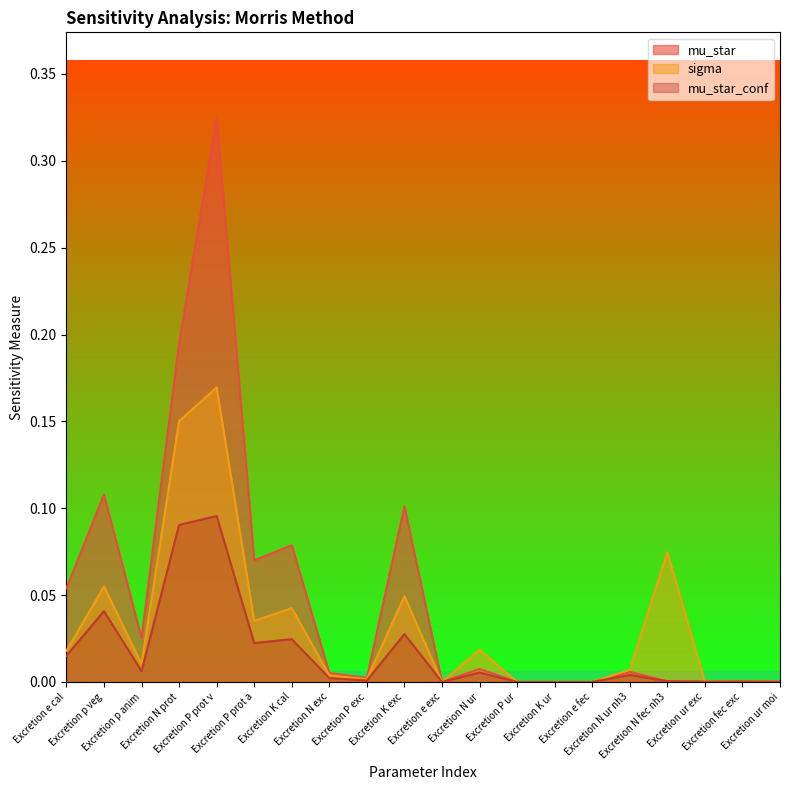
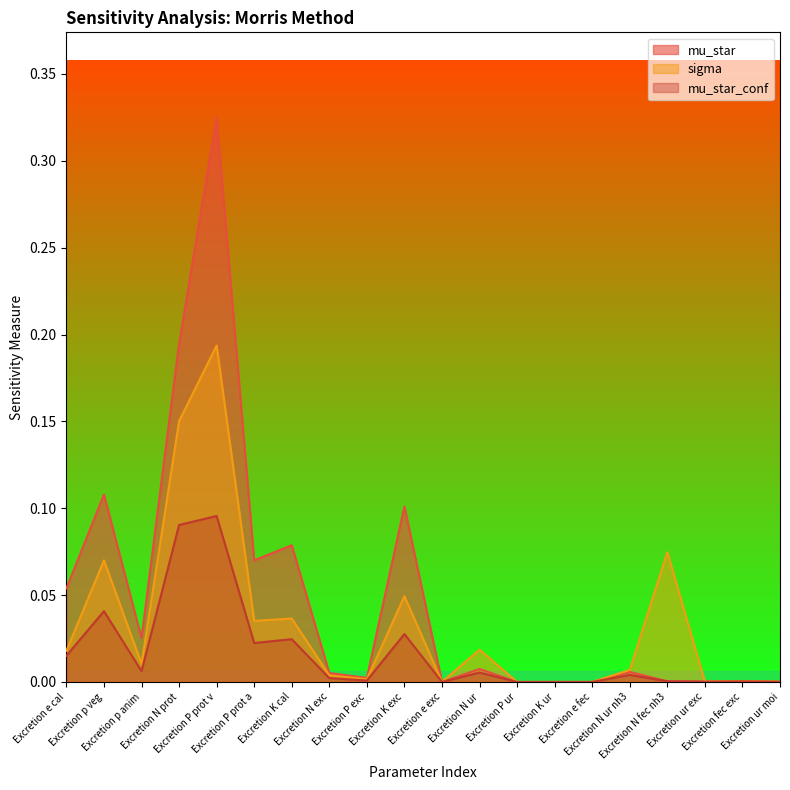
  {
    "sigma": {
      "Excretion e cal": 0.018,
-     "Excretion p veg": 0.055,
+     "Excretion p veg": 0.070,
      "Excretion p anim": 0.010,
      "Excretion N prot": 0.150,
-     "Excretion P prot v": 0.170,
+     "Excretion P prot v": 0.194,
      "Excretion P prot a": 0.035,
-     "Excretion K cal": 0.042,
+     "Excretion K cal": 0.037,
      "Excretion K exc": 0.049,
      "Excretion N ur": 0.019,
      "Excretion N fec nh3": 0.075
    }
  }
